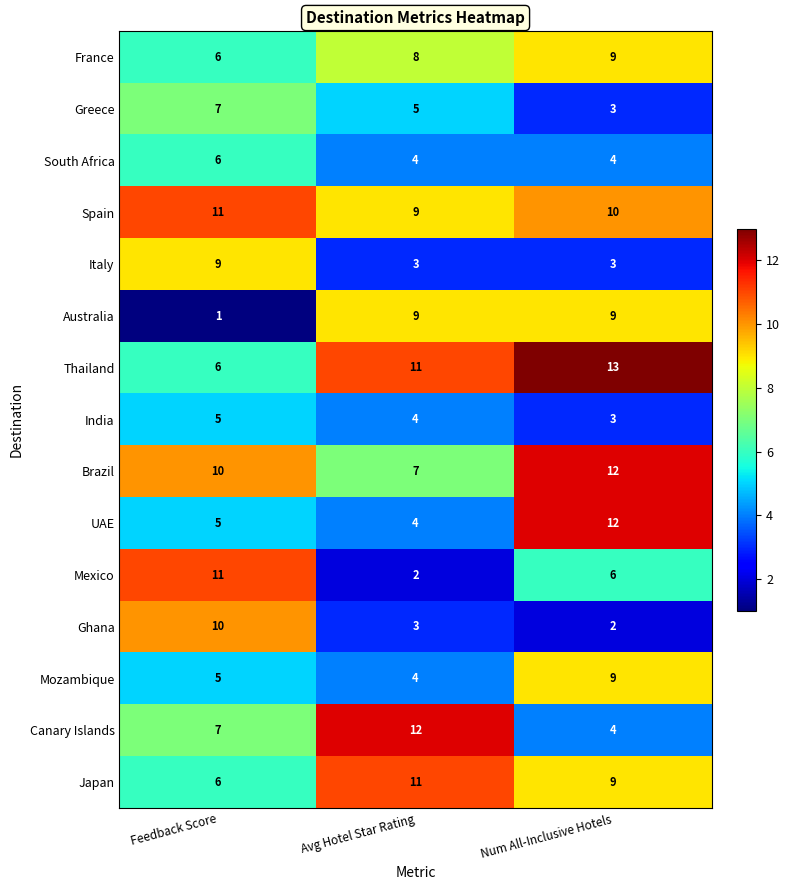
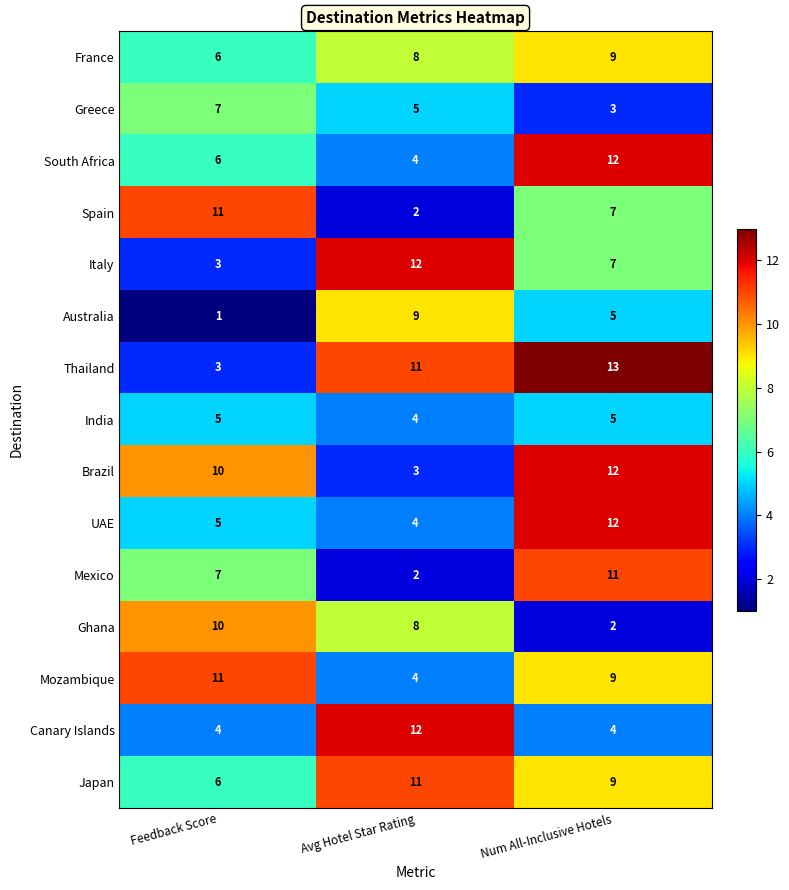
  {
    "France": {
      "Feedback Score": 6,
      "Avg Hotel Star Rating": 8,
      "Num All-Inclusive Hotels": 9
    },
    "Greece": {
      "Feedback Score": 7,
      "Avg Hotel Star Rating": 5,
      "Num All-Inclusive Hotels": 3
    },
    "South Africa": {
      "Feedback Score": 6,
      "Avg Hotel Star Rating": 4,
-     "Num All-Inclusive Hotels": 4
+     "Num All-Inclusive Hotels": 12
    },
    "Spain": {
      "Feedback Score": 11,
-     "Avg Hotel Star Rating": 9,
-     "Num All-Inclusive Hotels": 10
+     "Avg Hotel Star Rating": 2,
+     "Num All-Inclusive Hotels": 7
    },
    "Italy": {
-     "Feedback Score": 9,
-     "Avg Hotel Star Rating": 3,
-     "Num All-Inclusive Hotels": 3
+     "Feedback Score": 3,
+     "Avg Hotel Star Rating": 12,
+     "Num All-Inclusive Hotels": 7
    },
    "Australia": {
      "Feedback Score": 1,
      "Avg Hotel Star Rating": 9,
-     "Num All-Inclusive Hotels": 9
+     "Num All-Inclusive Hotels": 5
    },
    "Thailand": {
-     "Feedback Score": 6,
+     "Feedback Score": 3,
      "Avg Hotel Star Rating": 11,
      "Num All-Inclusive Hotels": 13
    },
    "India": {
      "Feedback Score": 5,
      "Avg Hotel Star Rating": 4,
-     "Num All-Inclusive Hotels": 3
+     "Num All-Inclusive Hotels": 5
    },
    "Brazil": {
      "Feedback Score": 10,
-     "Avg Hotel Star Rating": 7,
+     "Avg Hotel Star Rating": 3,
      "Num All-Inclusive Hotels": 12
    },
    "UAE": {
      "Feedback Score": 5,
      "Avg Hotel Star Rating": 4,
      "Num All-Inclusive Hotels": 12
    },
    "Mexico": {
-     "Feedback Score": 11,
+     "Feedback Score": 7,
      "Avg Hotel Star Rating": 2,
-     "Num All-Inclusive Hotels": 6
+     "Num All-Inclusive Hotels": 11
    },
    "Ghana": {
      "Feedback Score": 10,
-     "Avg Hotel Star Rating": 3,
+     "Avg Hotel Star Rating": 8,
      "Num All-Inclusive Hotels": 2
    },
    "Mozambique": {
-     "Feedback Score": 5,
+     "Feedback Score": 11,
      "Avg Hotel Star Rating": 4,
      "Num All-Inclusive Hotels": 9
    },
    "Canary Islands": {
-     "Feedback Score": 7,
+     "Feedback Score": 4,
      "Avg Hotel Star Rating": 12,
      "Num All-Inclusive Hotels": 4
    },
    "Japan": {
      "Feedback Score": 6,
      "Avg Hotel Star Rating": 11,
      "Num All-Inclusive Hotels": 9
    }
  }
